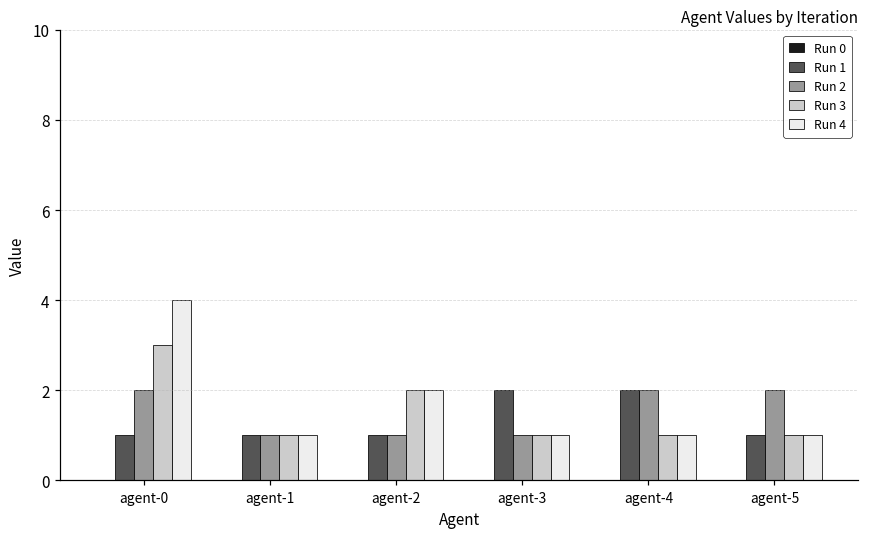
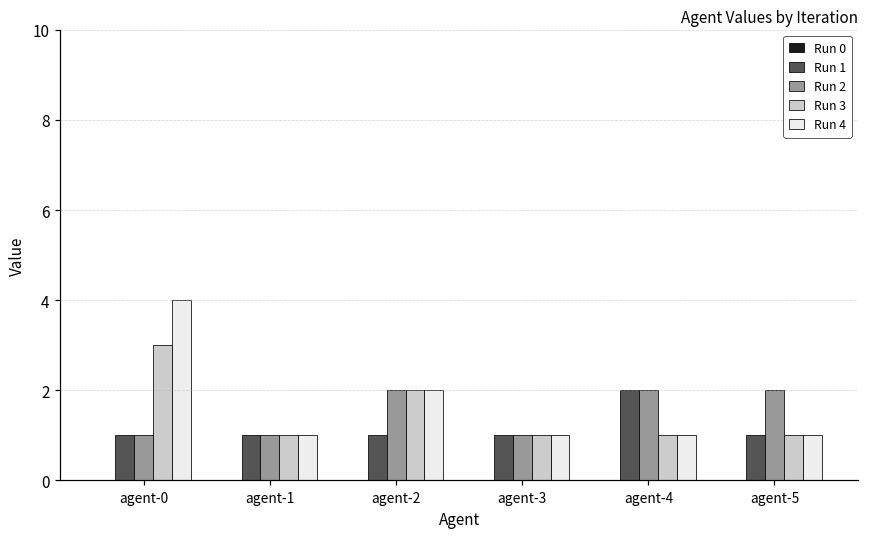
  {
    "Run 0": {
      "agent-0": 0,
      "agent-1": 0,
      "agent-2": 0,
      "agent-3": 0,
      "agent-4": 0,
      "agent-5": 0
    },
    "Run 1": {
      "agent-0": 1,
      "agent-1": 1,
      "agent-2": 1,
-     "agent-3": 2,
+     "agent-3": 1,
      "agent-4": 2,
      "agent-5": 1
    },
    "Run 2": {
-     "agent-0": 2,
+     "agent-0": 1,
      "agent-1": 1,
-     "agent-2": 1,
+     "agent-2": 2,
      "agent-3": 1,
      "agent-4": 2,
      "agent-5": 2
    }
  }
